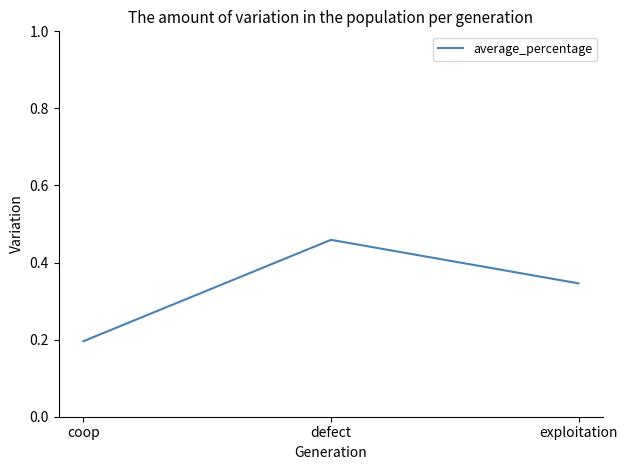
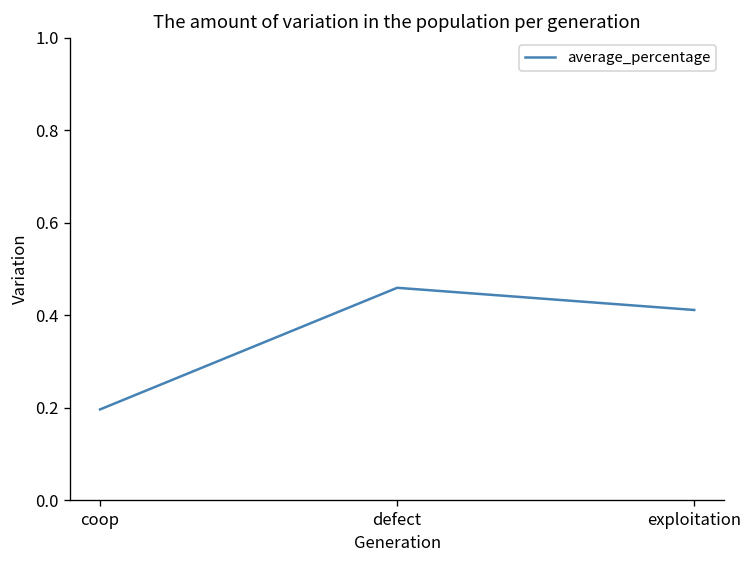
  {
    "coop": 0.20,
    "defect": 0.46,
-   "exploitation": 0.35
+   "exploitation": 0.41
  }
